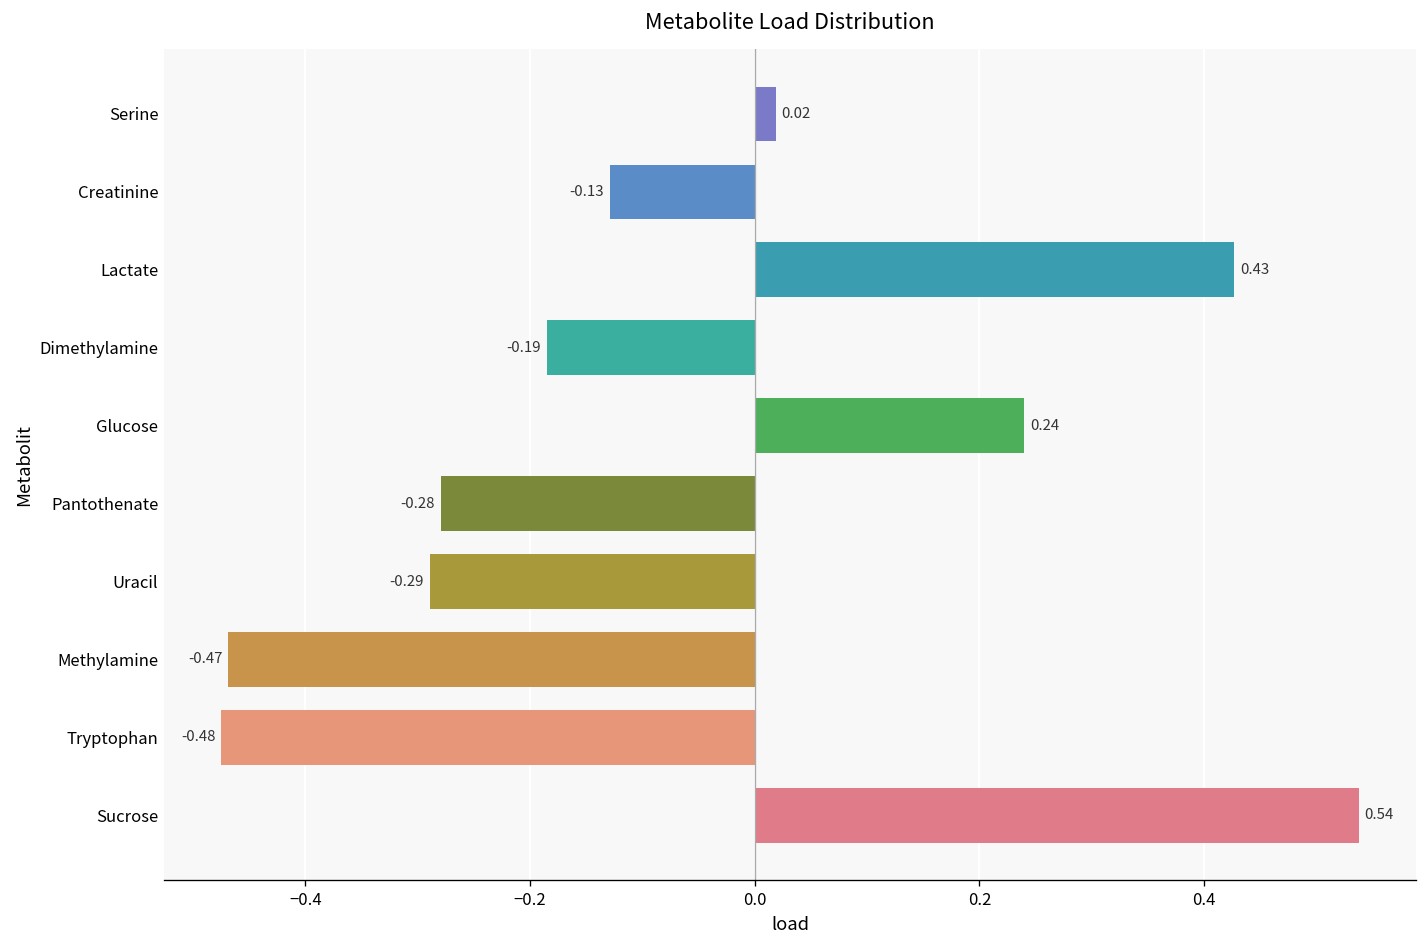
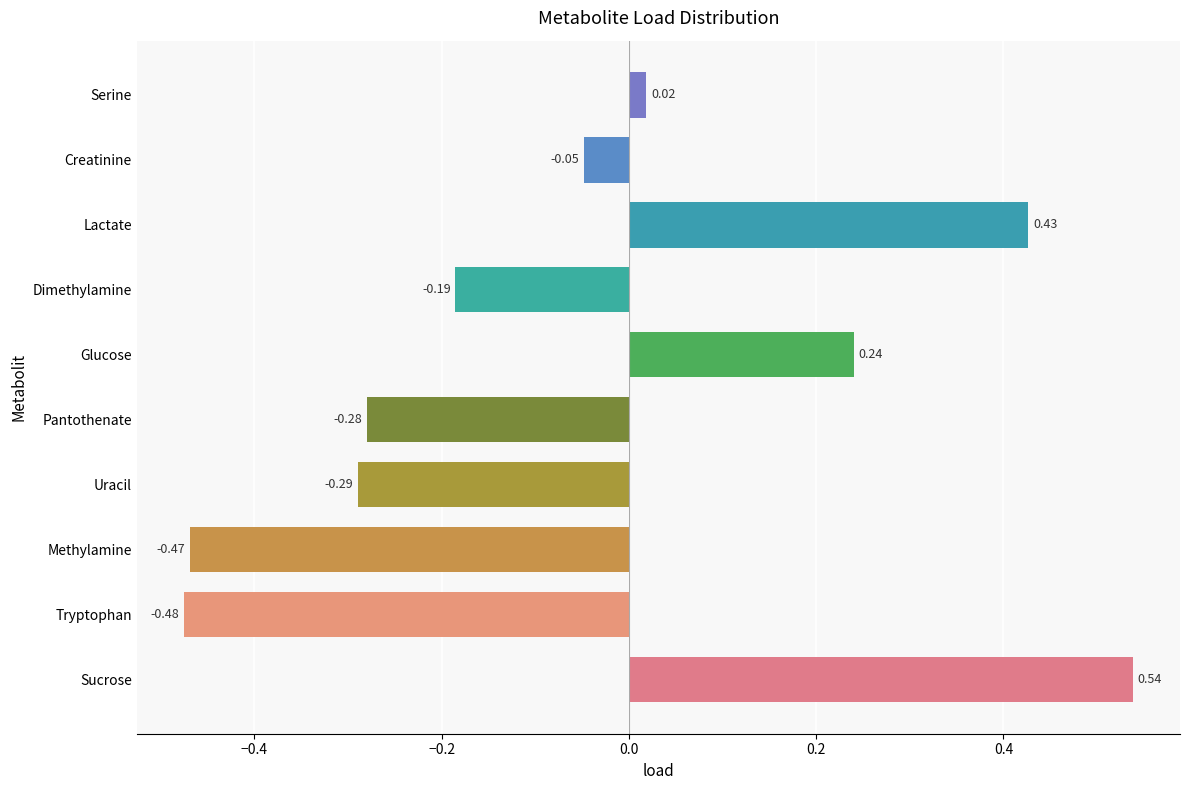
  {
    "Serine": 0.02,
-   "Creatinine": -0.13,
+   "Creatinine": -0.05,
    "Lactate": 0.43,
    "Dimethylamine": -0.19,
    "Glucose": 0.24,
    "Pantothenate": -0.28,
    "Uracil": -0.29,
    "Methylamine": -0.47,
    "Tryptophan": -0.48,
    "Sucrose": 0.54
  }
